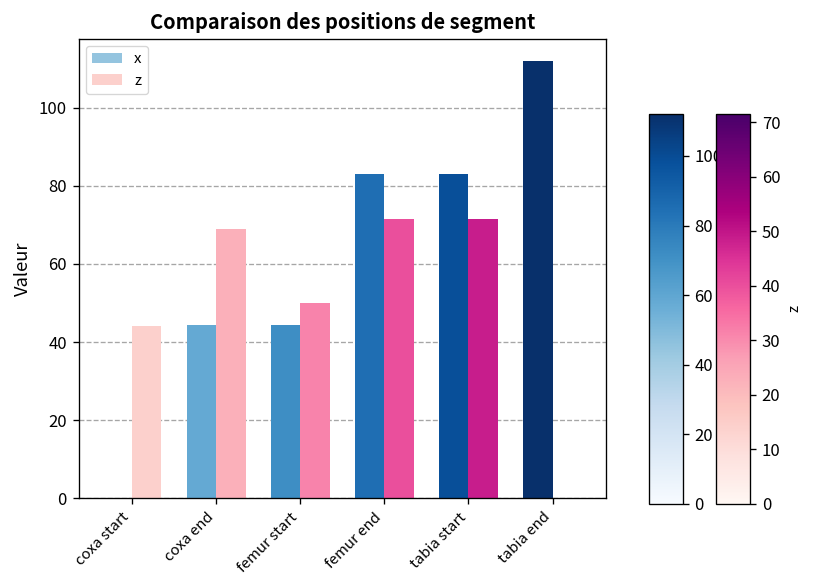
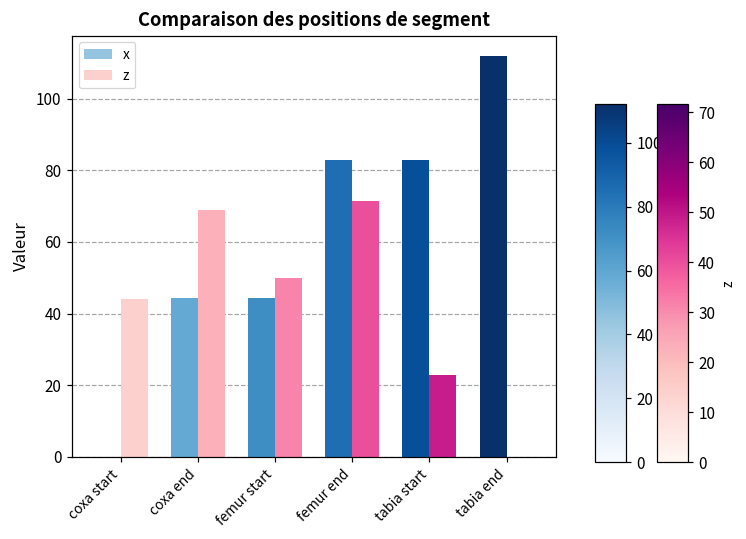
  {
    "x": {
      "coxa start": 0,
      "coxa end": 44,
      "femur start": 44,
      "femur end": 83,
      "tabia start": 83,
      "tabia end": 112
    },
    "z": {
      "coxa start": 44,
      "coxa end": 69,
      "femur start": 50,
      "femur end": 72,
-     "tabia start": 72,
+     "tabia start": 23,
      "tabia end": 0
    }
  }
